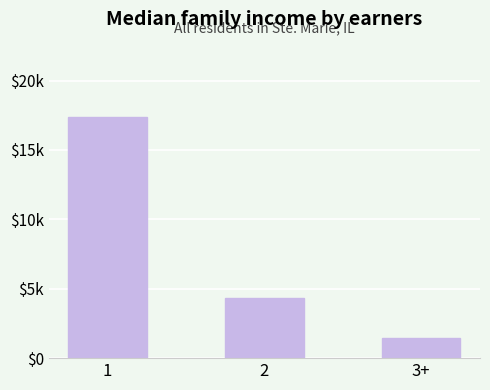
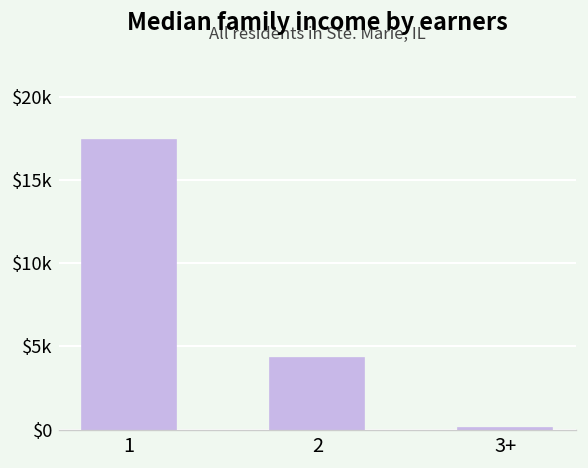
  {
    "1": "$17400",
    "2": "$4300",
-   "3+": "$1500"
+   "3+": "$100"
  }
